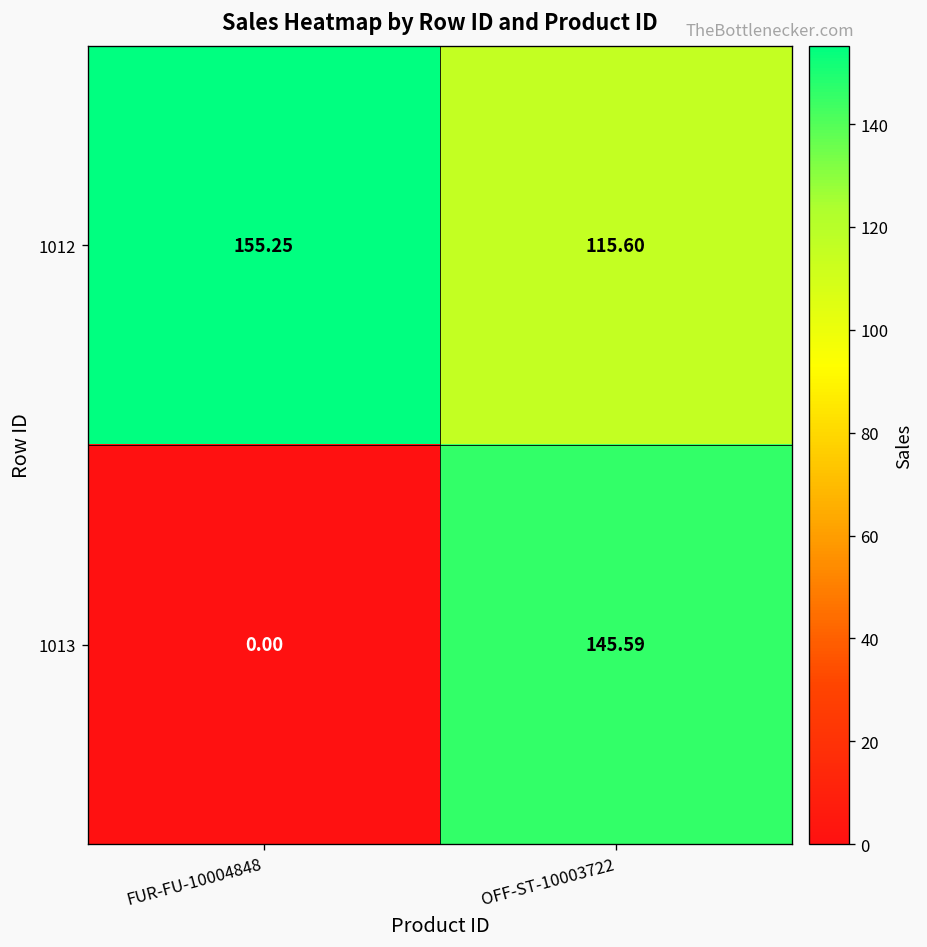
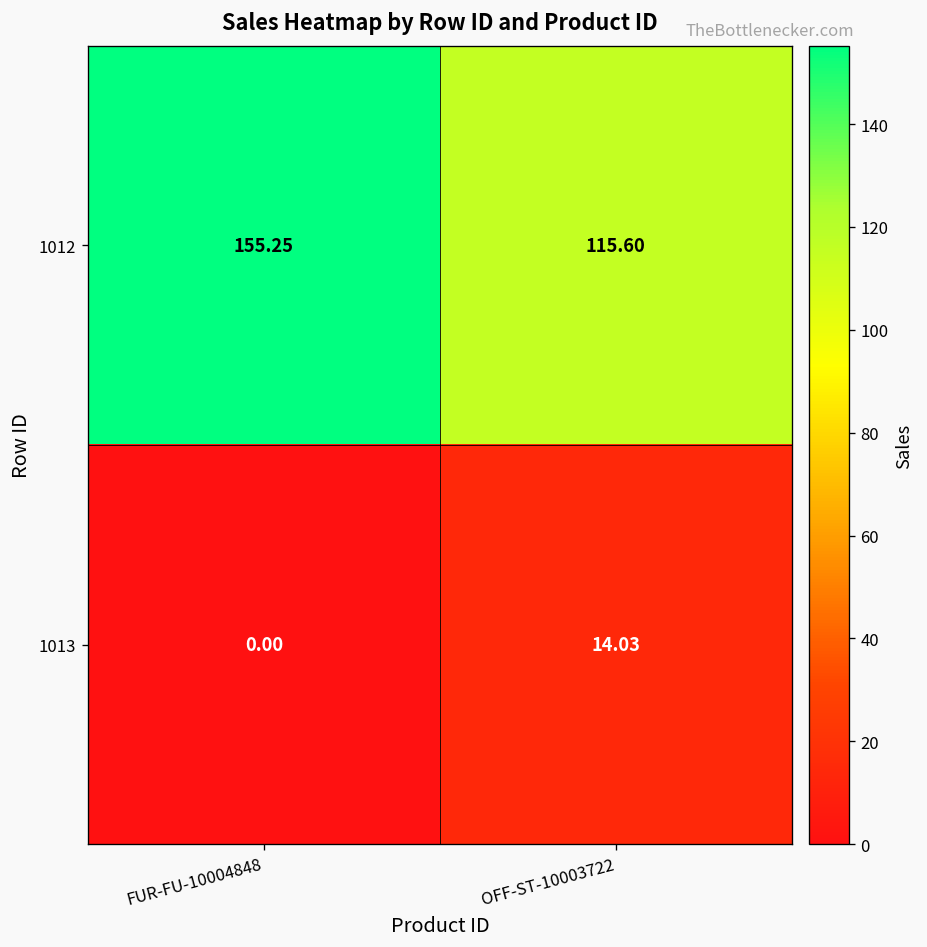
  {
    "1012": {
      "FUR-FU-10004848": 155.25,
      "OFF-ST-10003722": 115.60
    },
    "1013": {
      "FUR-FU-10004848": 0.00,
-     "OFF-ST-10003722": 145.59
+     "OFF-ST-10003722": 14.03
    }
  }
